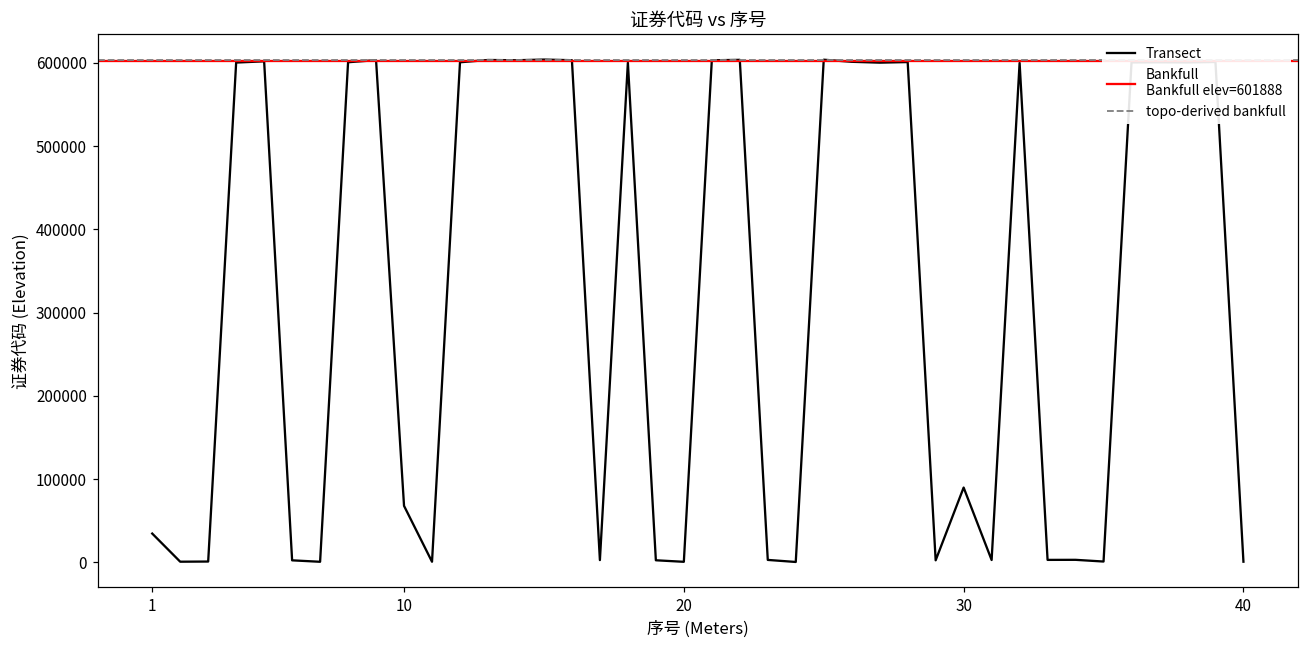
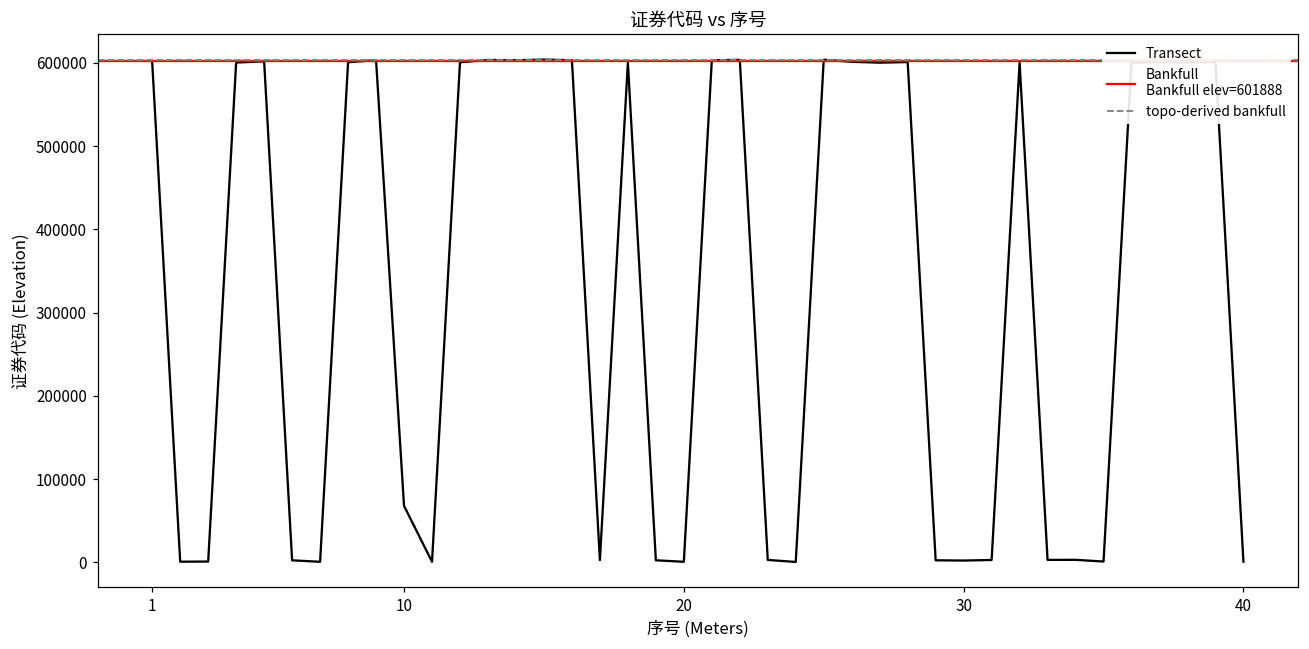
  {
-   "1": 30000,
+   "1": 600000,
    "10": 70000,
    "20": 0,
-   "30": 90000,
+   "30": 0,
    "40": 0
  }
